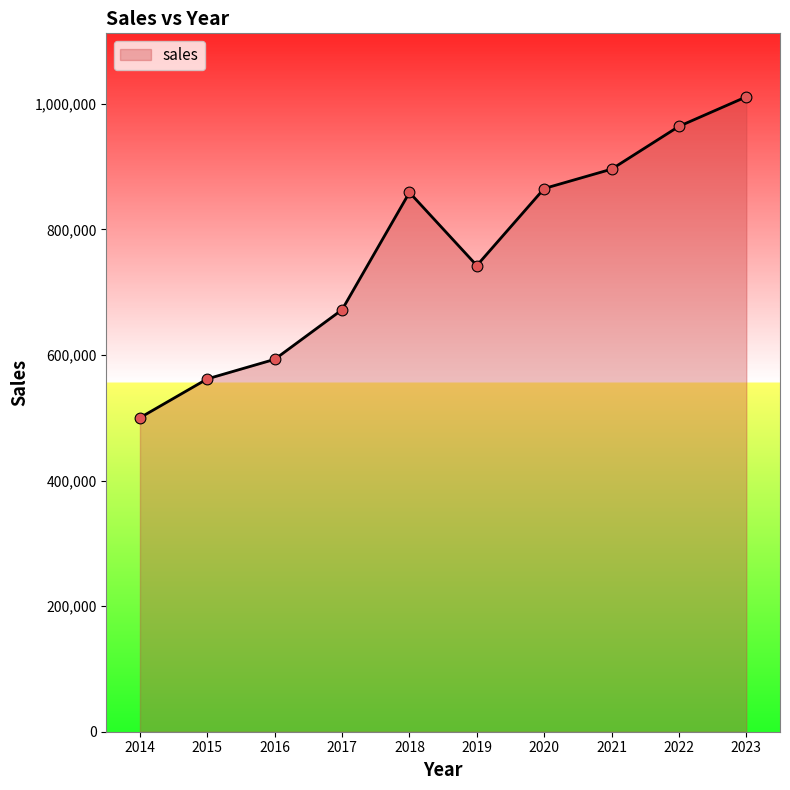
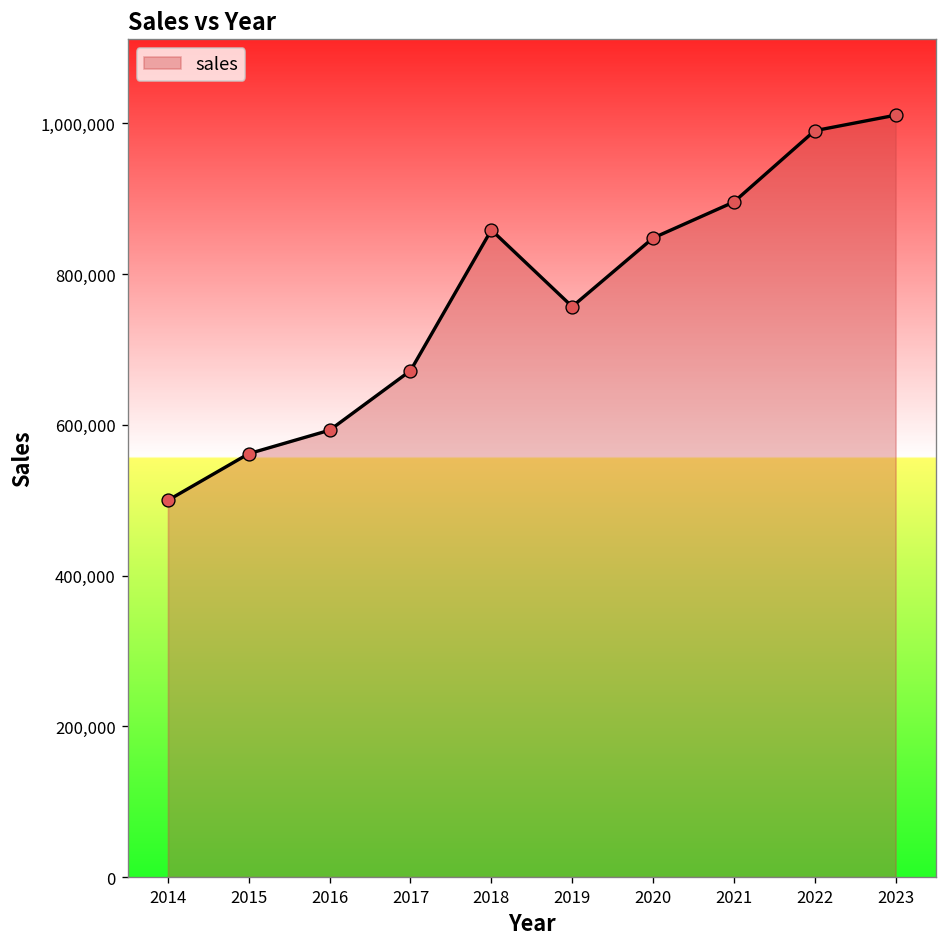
  {
    "2014": "500,000",
    "2015": "560,000",
    "2016": "590,000",
    "2017": "670,000",
    "2018": "860,000",
-   "2019": "740,000",
-   "2020": "860,000",
+   "2019": "760,000",
+   "2020": "850,000",
    "2021": "900,000",
-   "2022": "960,000",
+   "2022": "990,000",
    "2023": "1,010,000"
  }
